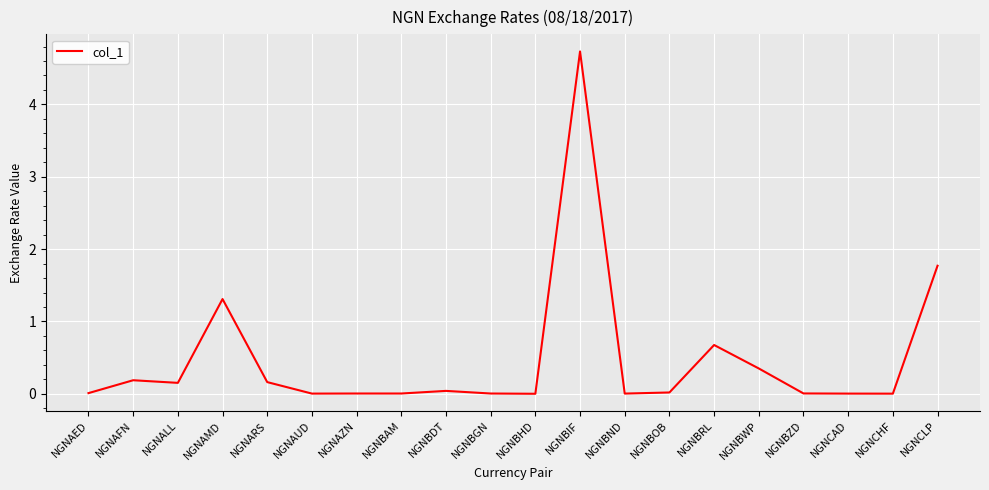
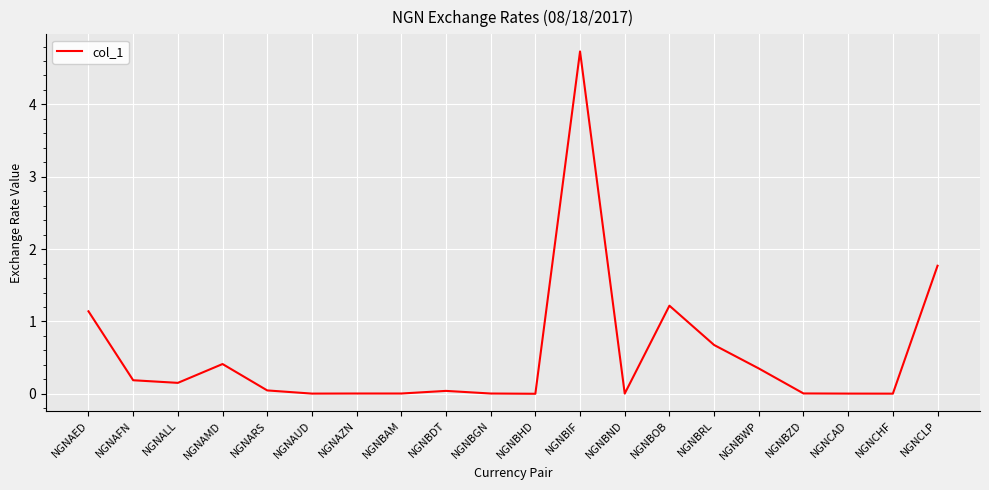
  {
-   "NGNAED": 0.0,
+   "NGNAED": 1.1,
    "NGNAFN": 0.2,
    "NGNALL": 0.2,
-   "NGNAMD": 1.3,
-   "NGNARS": 0.2,
+   "NGNAMD": 0.4,
+   "NGNARS": 0.0,
    "NGNAUD": 0.0,
    "NGNAZN": 0.0,
    "NGNBAM": 0.0,
    "NGNBDT": 0.0,
    "NGNBGN": 0.0,
    "NGNBHD": 0.0,
    "NGNBIF": 4.7,
    "NGNBND": 0.0,
-   "NGNBOB": 0.0,
+   "NGNBOB": 1.2,
    "NGNBRL": 0.7,
    "NGNBWP": 0.4,
    "NGNBZD": 0.0,
    "NGNCAD": 0.0,
    "NGNCHF": 0.0,
    "NGNCLP": 1.8
  }
